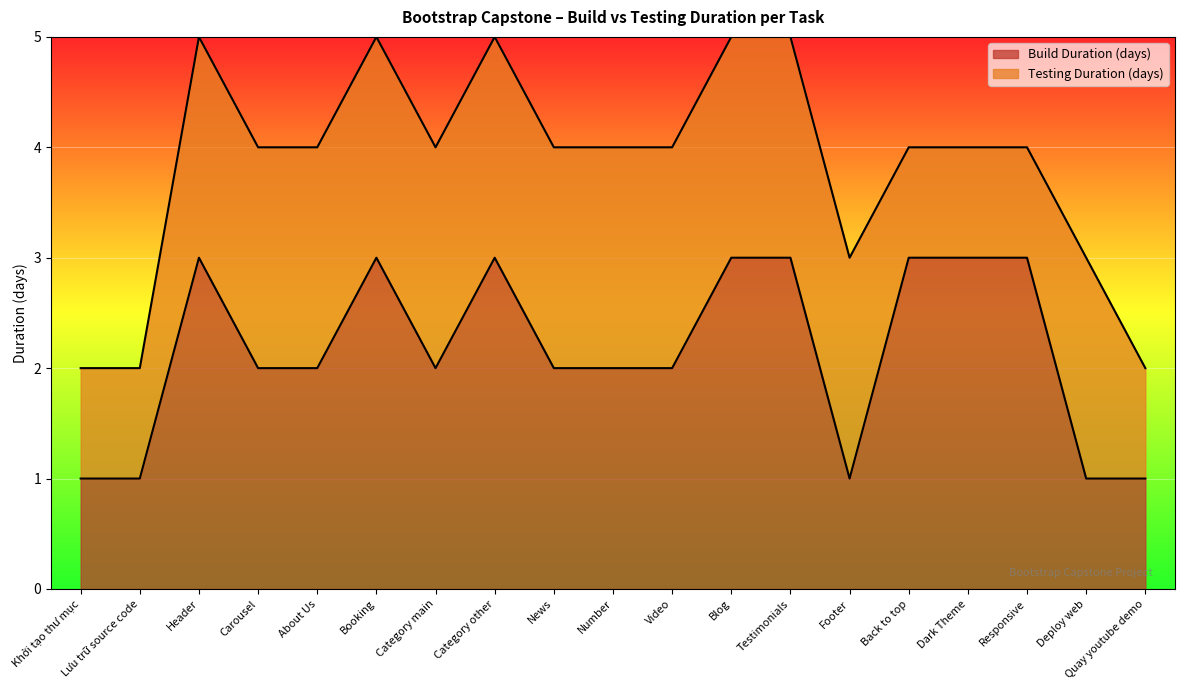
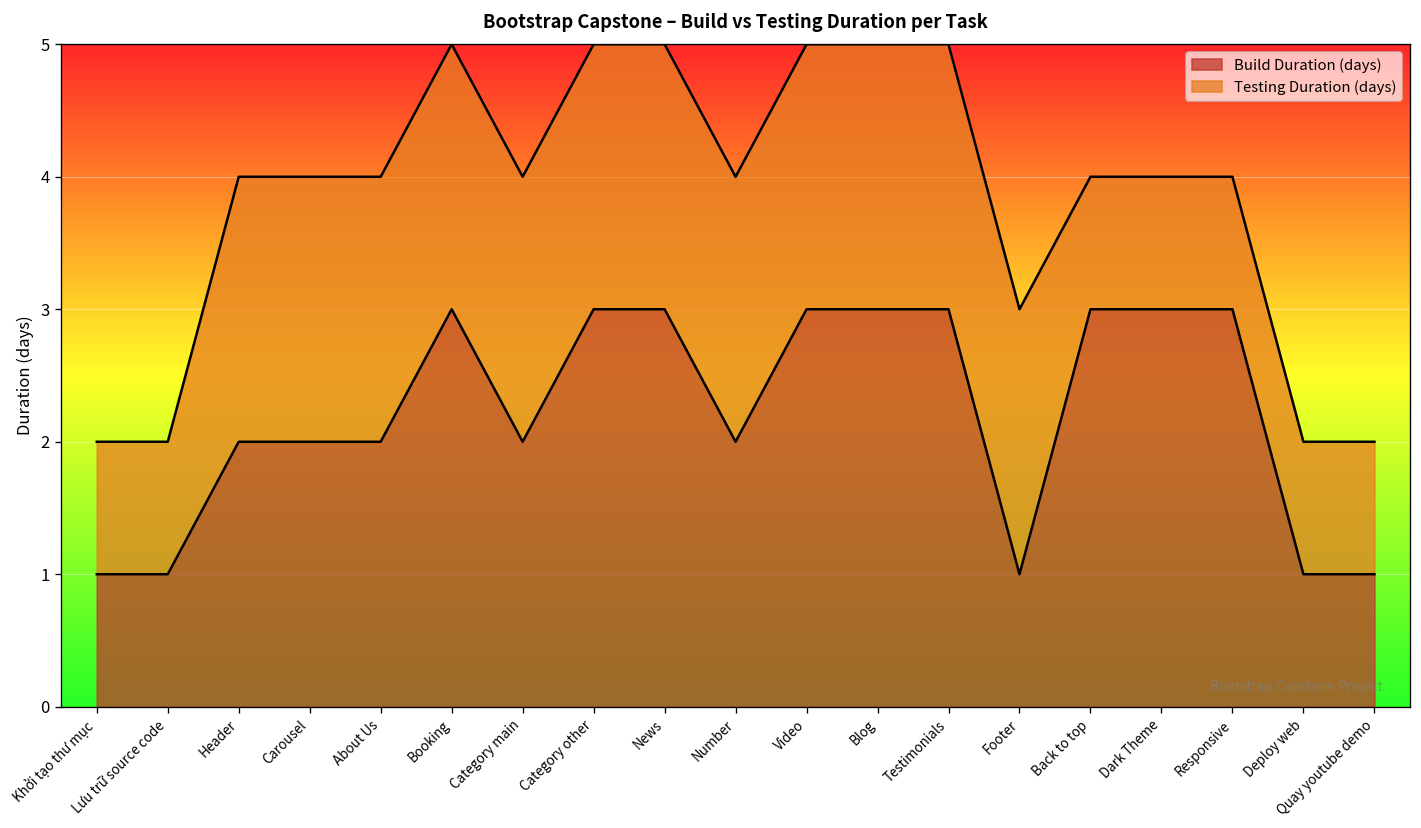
  {
    "Build Duration (days)": {
      "Khởi tạo thư mục": 1,
      "Lưu trữ source code": 1,
-     "Header": 3,
+     "Header": 2,
      "Carousel": 2,
      "About Us": 2,
      "Booking": 3,
      "Category main": 2,
      "Category other": 3,
-     "News": 2,
+     "News": 3,
      "Number": 2,
-     "Video": 2,
+     "Video": 3,
      "Blog": 3,
      "Testimonials": 3,
      "Footer": 1,
      "Back to top": 3,
      "Dark Theme": 3,
      "Responsive": 3,
      "Deploy web": 1,
      "Quay youtube demo": 1
    },
    "Testing Duration (days)": {
      "Khởi tạo thư mục": 1,
      "Lưu trữ source code": 1,
      "Header": 2,
      "Carousel": 2,
      "About Us": 2,
      "Booking": 2,
      "Category main": 2,
      "Category other": 2,
      "News": 2,
      "Number": 2,
      "Video": 2,
      "Blog": 2,
      "Testimonials": 2,
      "Footer": 2,
      "Back to top": 1,
      "Dark Theme": 1,
      "Responsive": 1,
-     "Deploy web": 2,
+     "Deploy web": 1,
      "Quay youtube demo": 1
    }
  }
